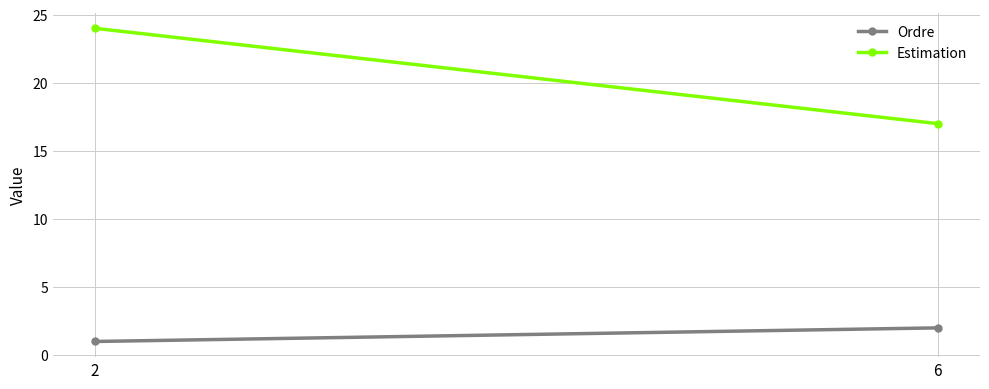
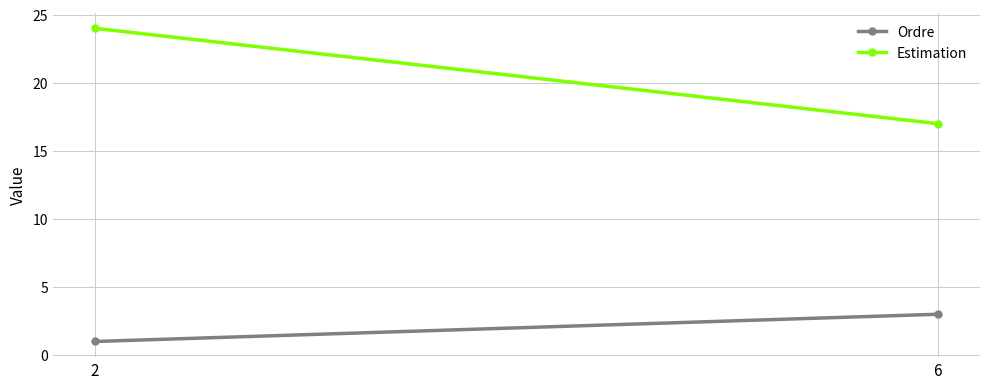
  {
    "Ordre": {
      "2": 1,
-     "6": 2
+     "6": 3
    },
    "Estimation": {
      "2": 24,
      "6": 17
    }
  }
